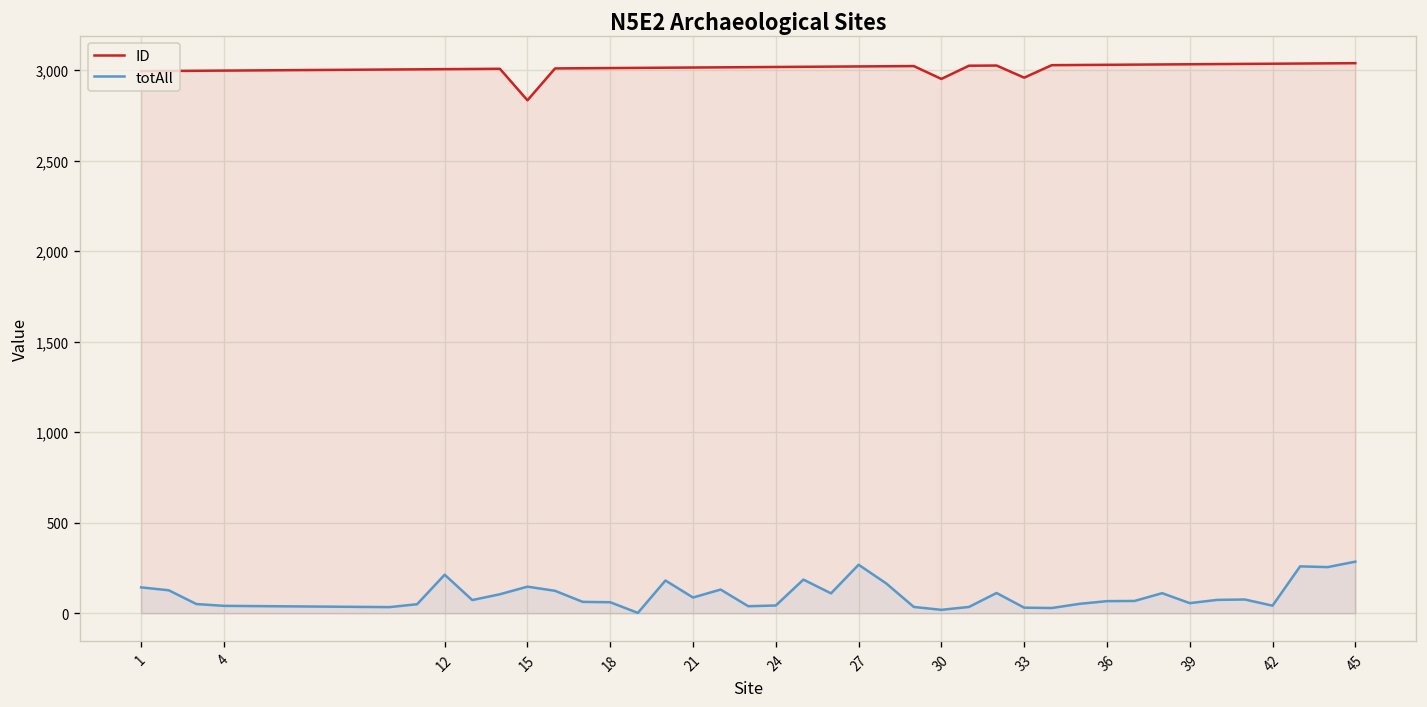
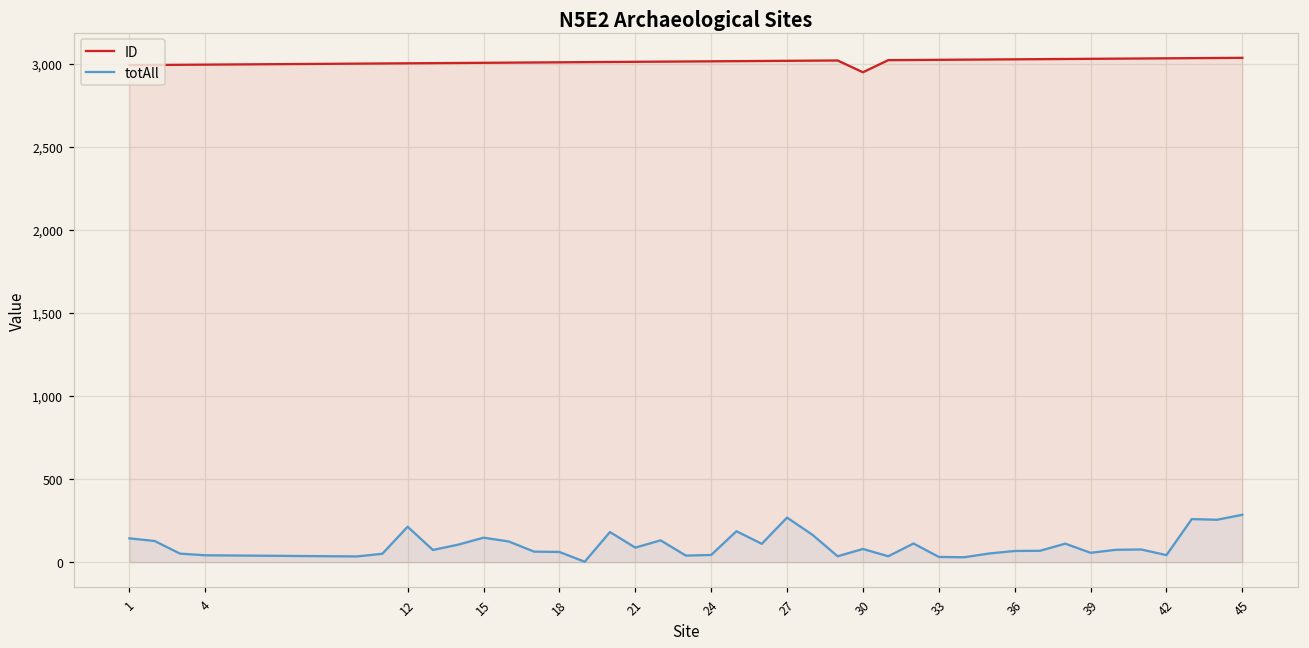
  {
    "ID": {
      "4": "3,000",
      "12": "3,010",
-     "15": "2,830",
+     "15": "3,010",
      "18": "3,010",
      "21": "3,010",
      "24": "3,020",
      "27": "3,020",
      "30": "2,950",
-     "33": "2,960",
+     "33": "3,030",
      "36": "3,030",
      "39": "3,030",
      "42": "3,040",
      "45": "3,040"
    },
    "totAll": {
      "1": "140",
      "4": "40",
      "12": "210",
      "15": "150",
      "18": "60",
      "21": "90",
      "24": "40",
      "27": "270",
-     "30": "20",
+     "30": "80",
      "33": "30",
      "36": "70",
      "39": "60",
      "42": "40",
      "45": "290"
    }
  }
